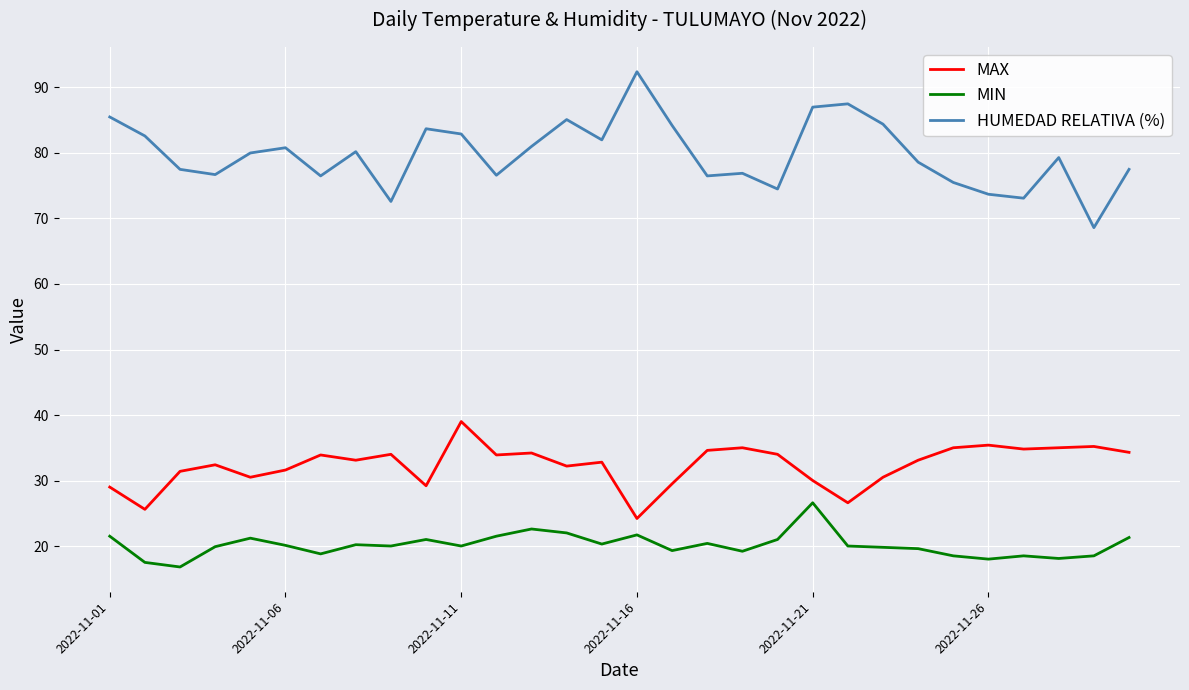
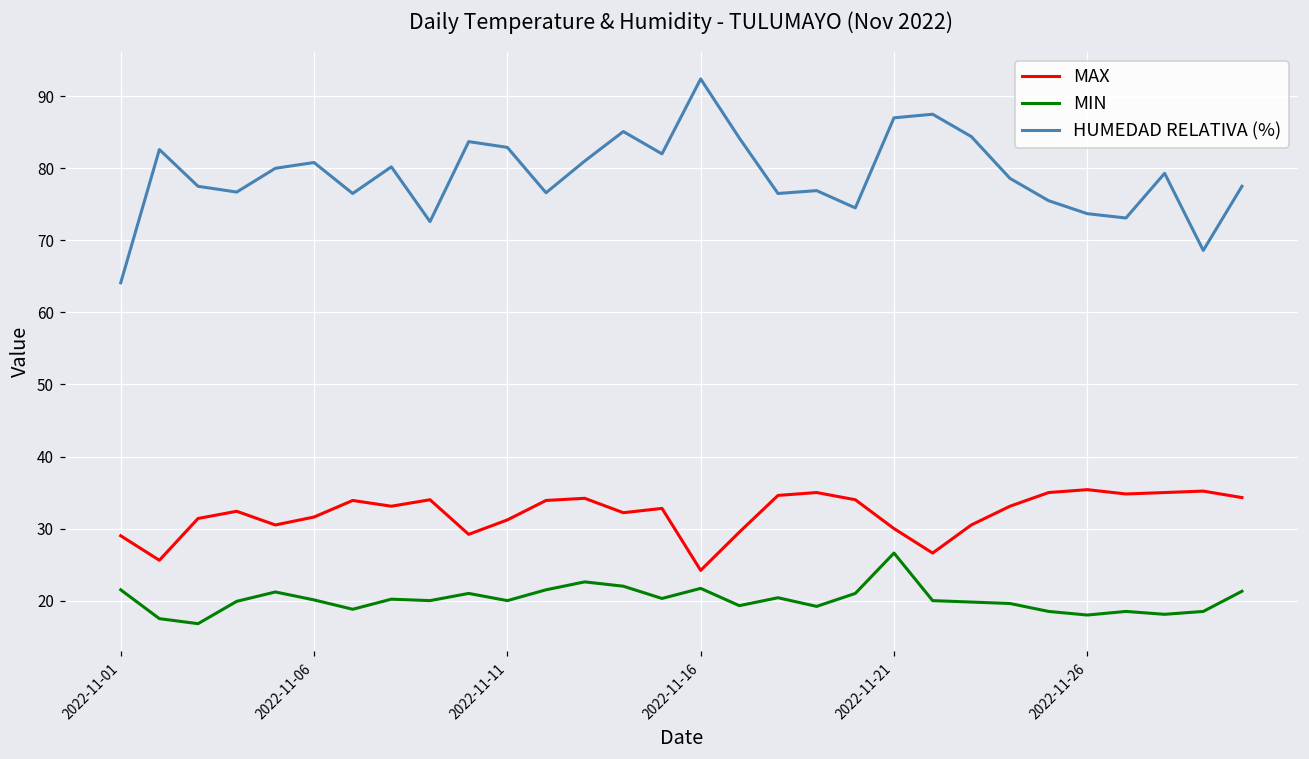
  {
    "MAX": {
      "2022-11-01": 29,
      "2022-11-06": 32,
-     "2022-11-11": 39,
+     "2022-11-11": 31,
      "2022-11-16": 24,
      "2022-11-21": 30,
      "2022-11-26": 35
    },
    "MIN": {
      "2022-11-01": 22,
      "2022-11-06": 20,
      "2022-11-11": 20,
      "2022-11-16": 22,
      "2022-11-21": 27,
      "2022-11-26": 18
    },
    "HUMEDAD RELATIVA (%)": {
-     "2022-11-01": 86,
+     "2022-11-01": 64,
      "2022-11-06": 81,
      "2022-11-11": 83,
      "2022-11-16": 92,
      "2022-11-21": 87,
      "2022-11-26": 74
    }
  }
